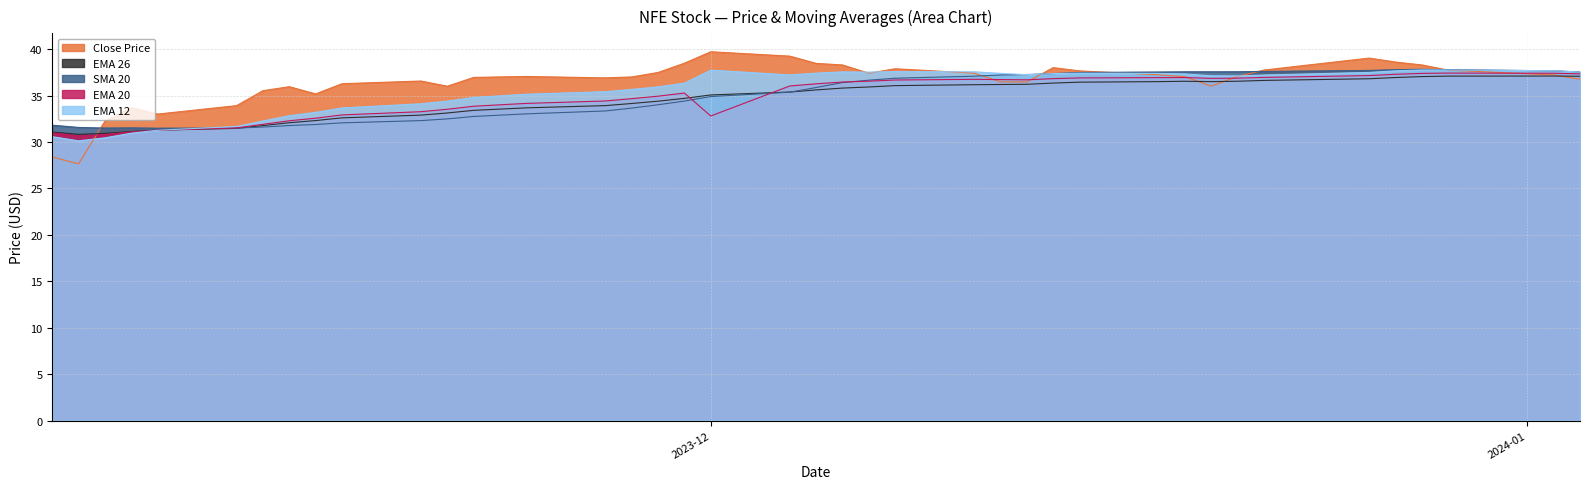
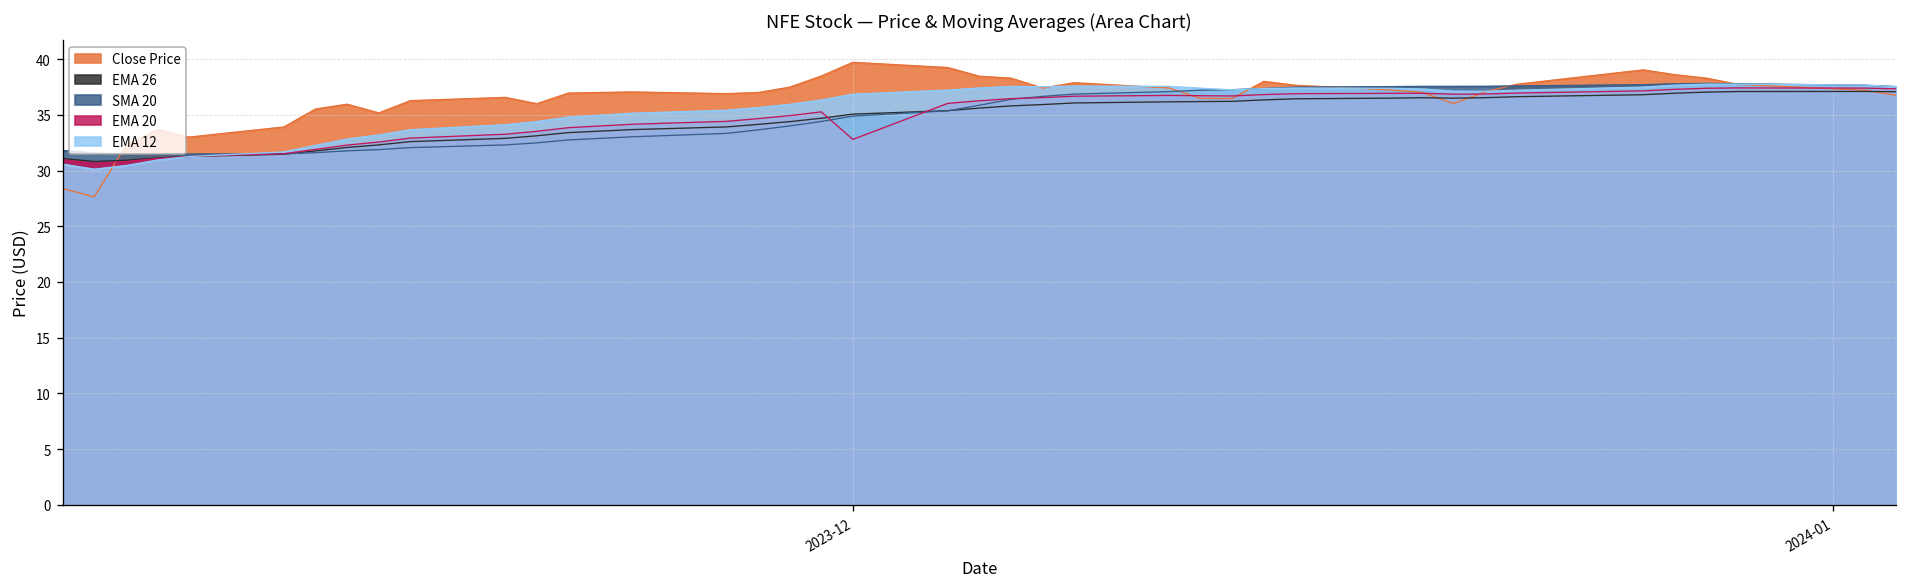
  {
    "Close Price": {
      "2023-12": 40
    },
    "EMA 20": {
      "2023-12": 33
    },
    "EMA 12": {
-     "2023-12": 38
+     "2023-12": 37
    }
  }
